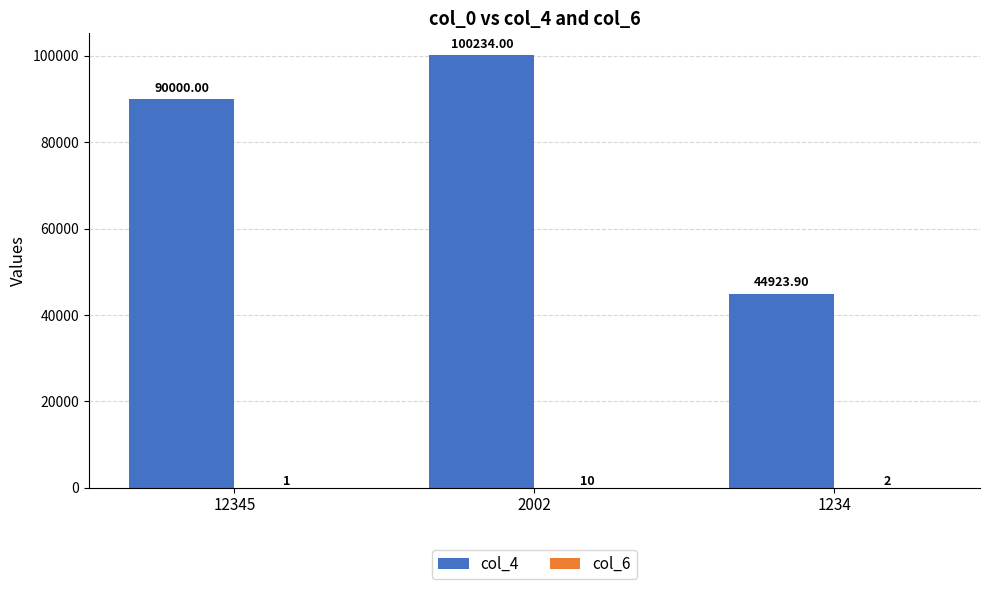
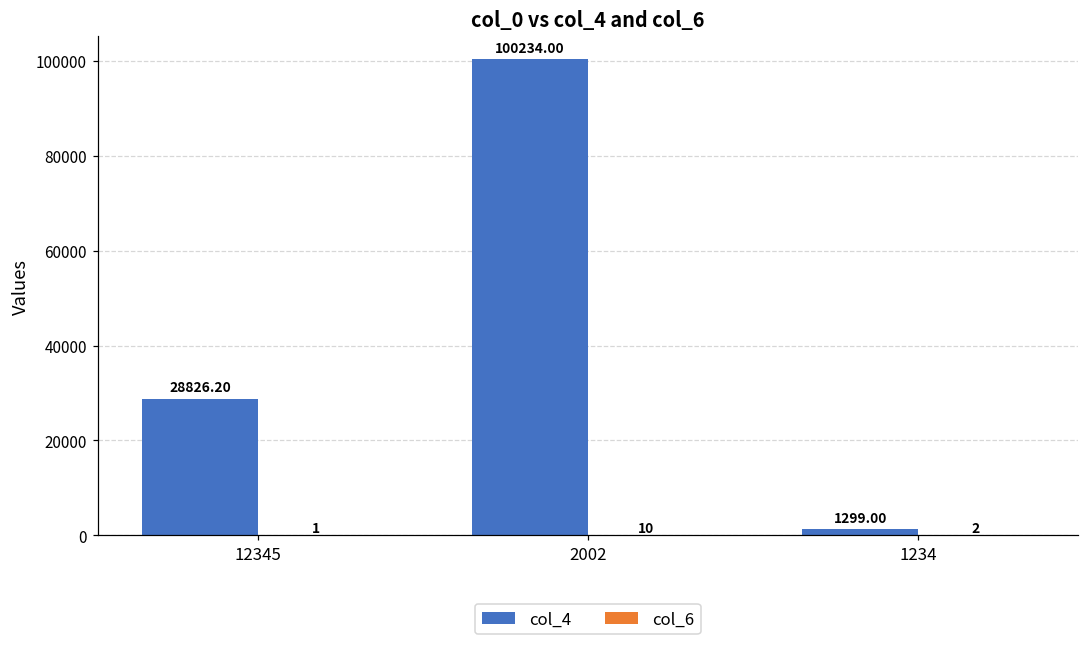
  {
    "col_4": {
-     "12345": 90000.00,
+     "12345": 28826.20,
      "2002": 100234.00,
-     "1234": 44923.90
+     "1234": 1299.00
    },
    "col_6": {
      "12345": 1,
      "2002": 10,
      "1234": 2
    }
  }
